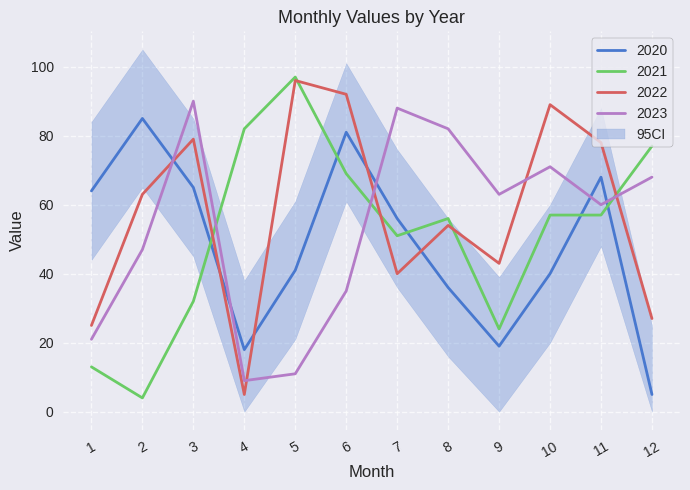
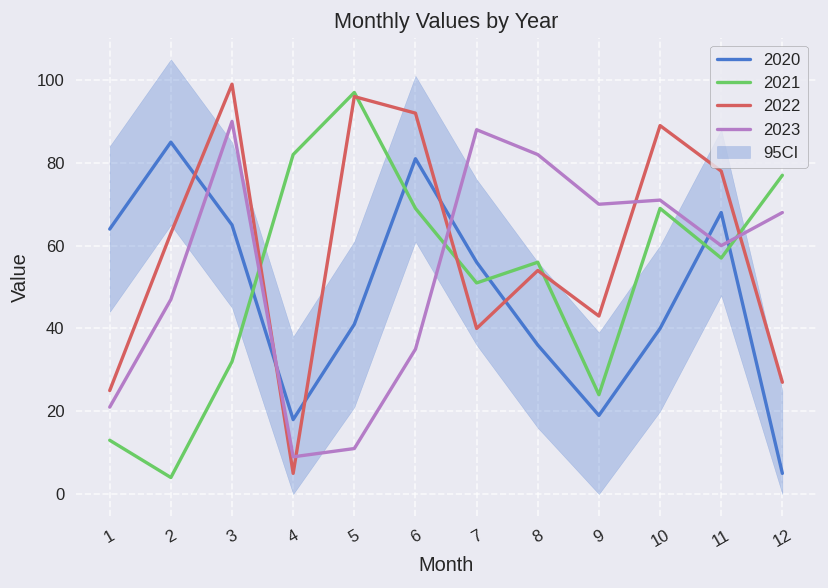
  {
    "2021": {
      "1": 13,
      "2": 4,
      "3": 32,
      "4": 82,
      "5": 97,
      "6": 69,
      "7": 51,
      "9": 24,
-     "10": 57,
+     "10": 69,
      "11": 57
    },
    "2022": {
      "1": 25,
      "2": 63,
-     "3": 79,
+     "3": 99,
      "4": 5,
      "5": 96,
      "6": 92,
      "7": 40,
      "8": 54,
      "9": 43,
      "10": 89,
      "12": 27
    },
    "2023": {
      "1": 21,
      "2": 47,
      "3": 90,
      "4": 9,
      "5": 11,
      "6": 35,
      "7": 88,
      "8": 82,
-     "9": 63,
+     "9": 70,
      "10": 71,
      "11": 60,
      "12": 68
    }
  }
